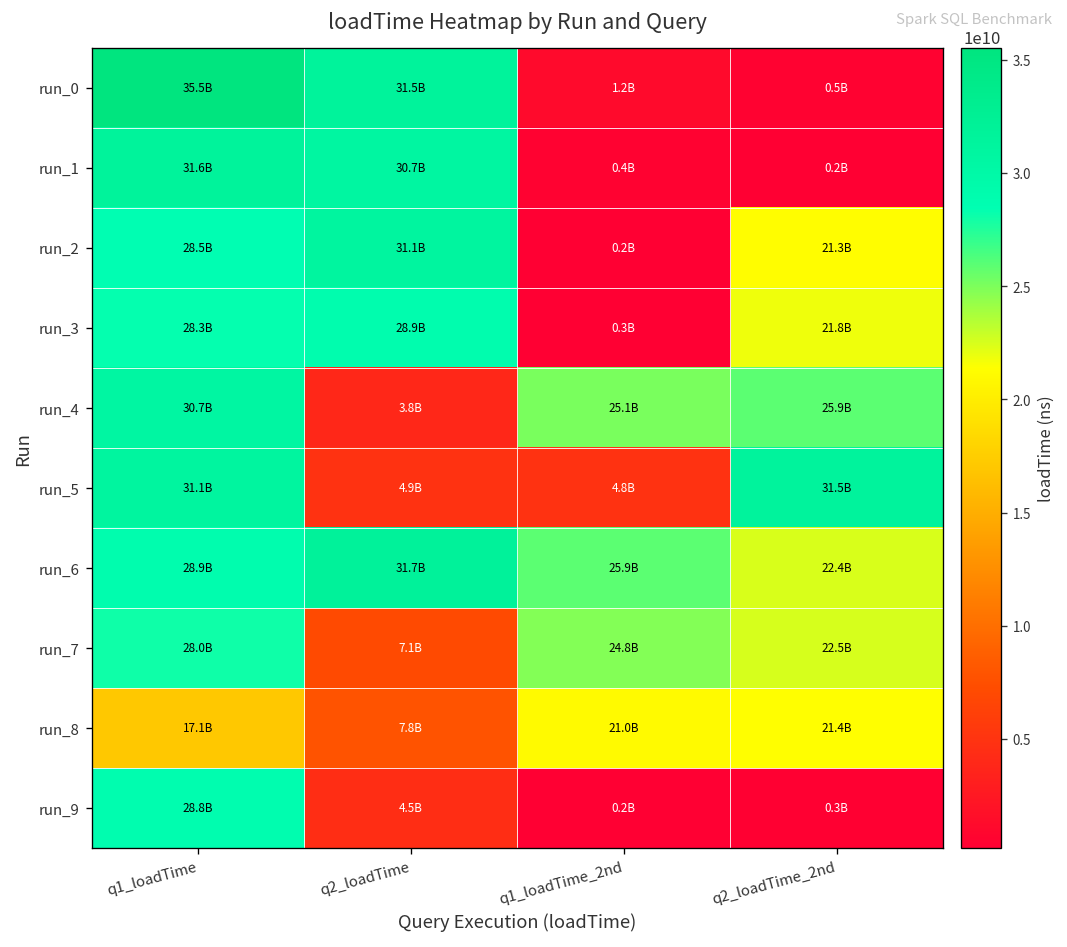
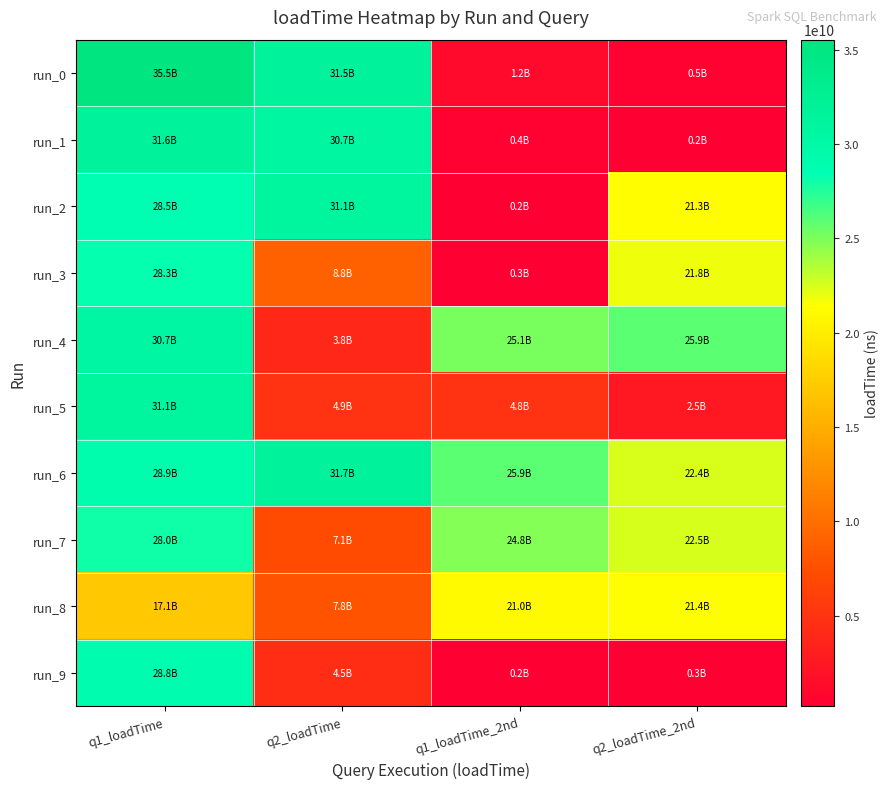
  {
    "run_0": {
      "q1_loadTime": "35.5B",
      "q2_loadTime": "31.5B",
      "q1_loadTime_2nd": "1.2B",
      "q2_loadTime_2nd": "0.5B"
    },
    "run_1": {
      "q1_loadTime": "31.6B",
      "q2_loadTime": "30.7B",
      "q1_loadTime_2nd": "0.4B",
      "q2_loadTime_2nd": "0.2B"
    },
    "run_2": {
      "q1_loadTime": "28.5B",
      "q2_loadTime": "31.1B",
      "q1_loadTime_2nd": "0.2B",
      "q2_loadTime_2nd": "21.3B"
    },
    "run_3": {
      "q1_loadTime": "28.3B",
-     "q2_loadTime": "28.9B",
+     "q2_loadTime": "8.8B",
      "q1_loadTime_2nd": "0.3B",
      "q2_loadTime_2nd": "21.8B"
    },
    "run_4": {
      "q1_loadTime": "30.7B",
      "q2_loadTime": "3.8B",
      "q1_loadTime_2nd": "25.1B",
      "q2_loadTime_2nd": "25.9B"
    },
    "run_5": {
      "q1_loadTime": "31.1B",
      "q2_loadTime": "4.9B",
      "q1_loadTime_2nd": "4.8B",
-     "q2_loadTime_2nd": "31.5B"
+     "q2_loadTime_2nd": "2.5B"
    },
    "run_6": {
      "q1_loadTime": "28.9B",
      "q2_loadTime": "31.7B",
      "q1_loadTime_2nd": "25.9B",
      "q2_loadTime_2nd": "22.4B"
    },
    "run_7": {
      "q1_loadTime": "28.0B",
      "q2_loadTime": "7.1B",
      "q1_loadTime_2nd": "24.8B",
      "q2_loadTime_2nd": "22.5B"
    },
    "run_8": {
      "q1_loadTime": "17.1B",
      "q2_loadTime": "7.8B",
      "q1_loadTime_2nd": "21.0B",
      "q2_loadTime_2nd": "21.4B"
    },
    "run_9": {
      "q1_loadTime": "28.8B",
      "q2_loadTime": "4.5B",
      "q1_loadTime_2nd": "0.2B",
      "q2_loadTime_2nd": "0.3B"
    }
  }
